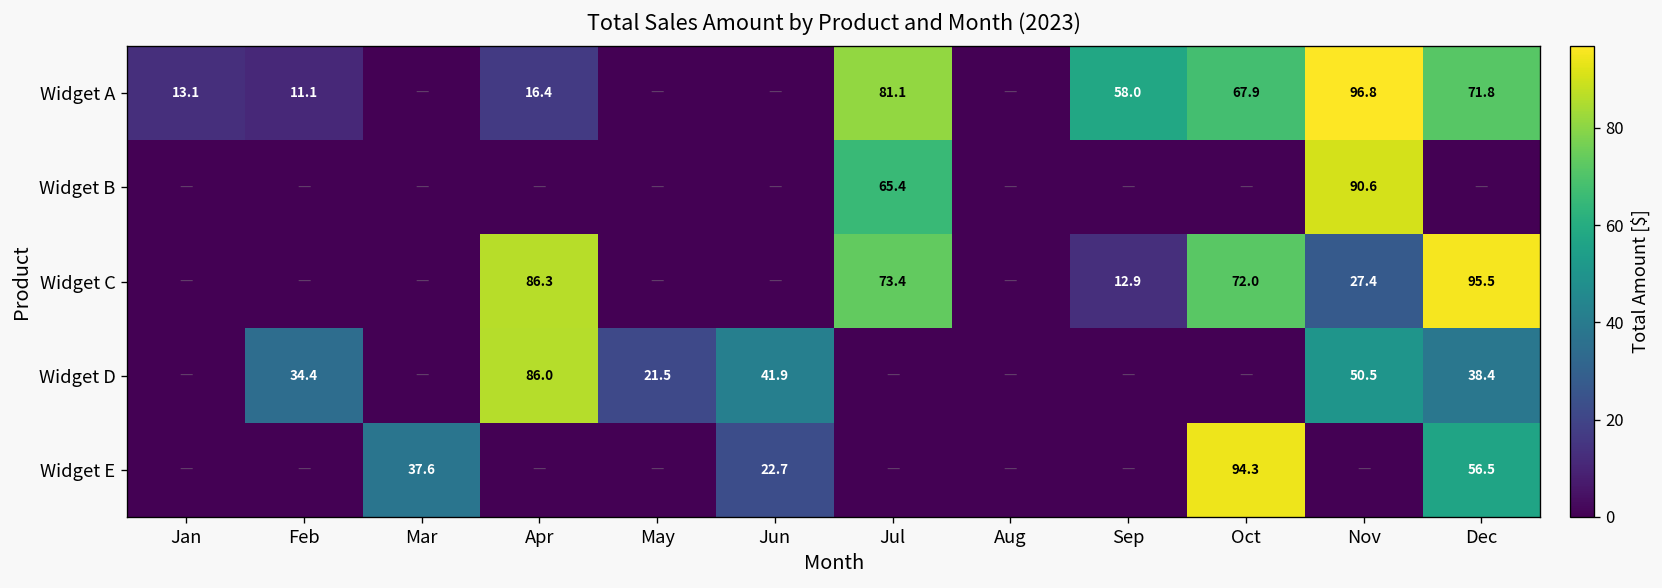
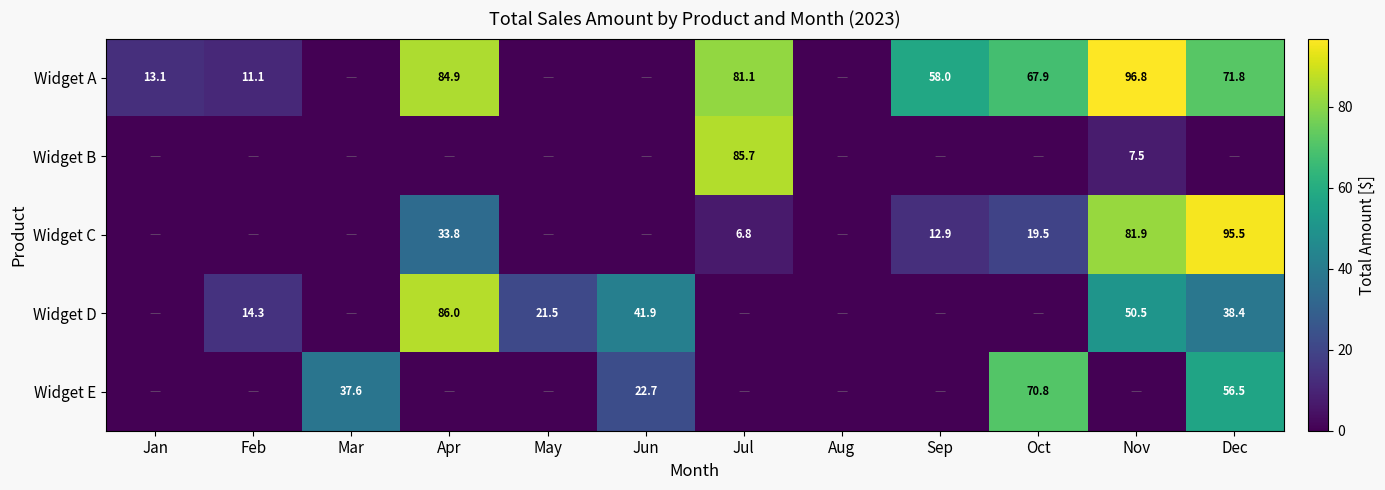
  {
    "Widget A": {
      "Jan": 13.1,
      "Feb": 11.1,
-     "Apr": 16.4,
+     "Apr": 84.9,
      "Jul": 81.1,
      "Sep": 58.0,
      "Oct": 67.9,
      "Nov": 96.8,
      "Dec": 71.8
    },
    "Widget B": {
-     "Jul": 65.4,
-     "Nov": 90.6
+     "Jul": 85.7,
+     "Nov": 7.5
    },
    "Widget C": {
-     "Apr": 86.3,
-     "Jul": 73.4,
+     "Apr": 33.8,
+     "Jul": 6.8,
      "Sep": 12.9,
-     "Oct": 72.0,
-     "Nov": 27.4,
+     "Oct": 19.5,
+     "Nov": 81.9,
      "Dec": 95.5
    },
    "Widget D": {
-     "Feb": 34.4,
+     "Feb": 14.3,
      "Apr": 86.0,
      "May": 21.5,
      "Jun": 41.9,
      "Nov": 50.5,
      "Dec": 38.4
    },
    "Widget E": {
      "Mar": 37.6,
      "Jun": 22.7,
-     "Oct": 94.3,
+     "Oct": 70.8,
      "Dec": 56.5
    }
  }
